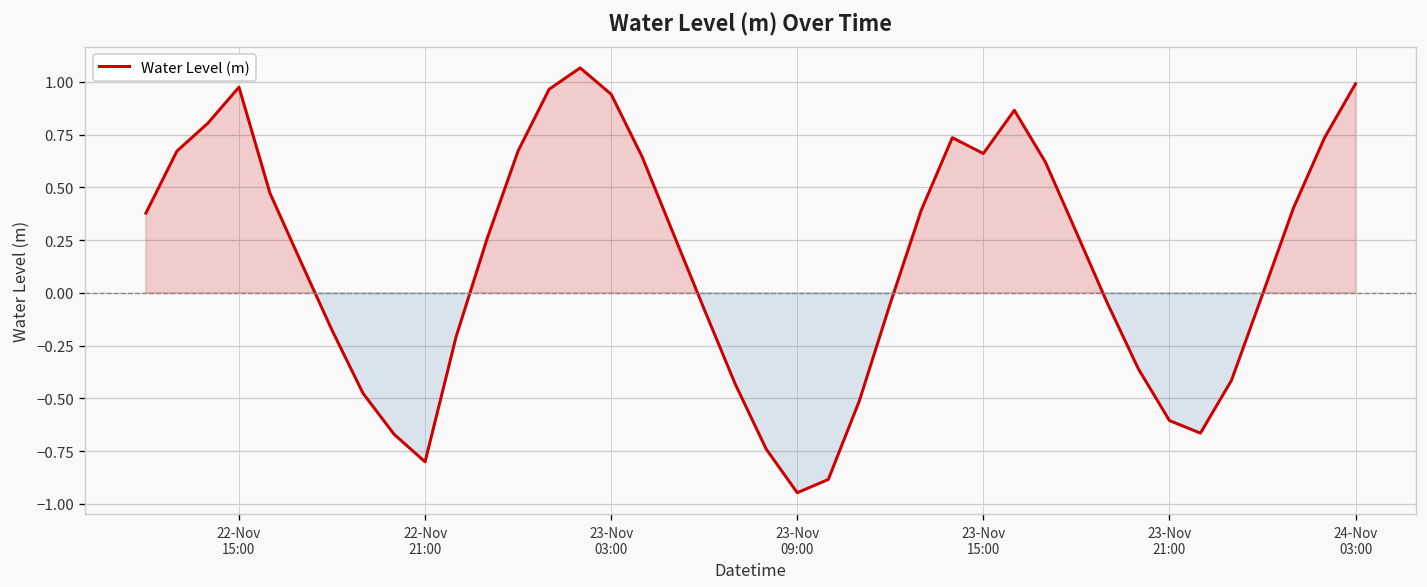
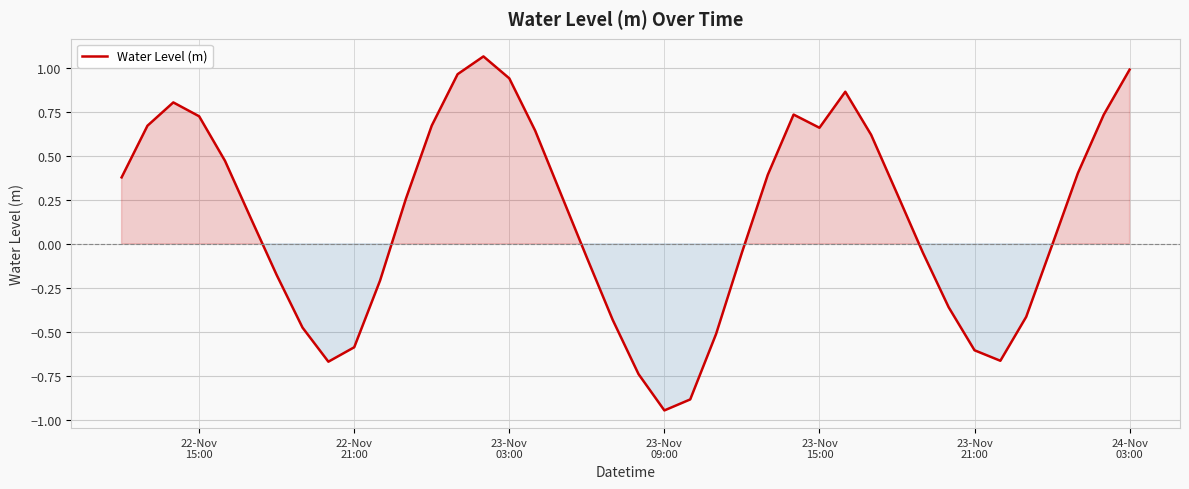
  {
-   "22-Nov 15:00": 0.97,
-   "22-Nov 21:00": -0.80,
+   "22-Nov 15:00": 0.73,
+   "22-Nov 21:00": -0.59,
    "23-Nov 03:00": 0.94,
    "23-Nov 09:00": -0.95,
    "23-Nov 15:00": 0.66,
    "23-Nov 21:00": -0.61,
    "24-Nov 03:00": 0.99
  }
